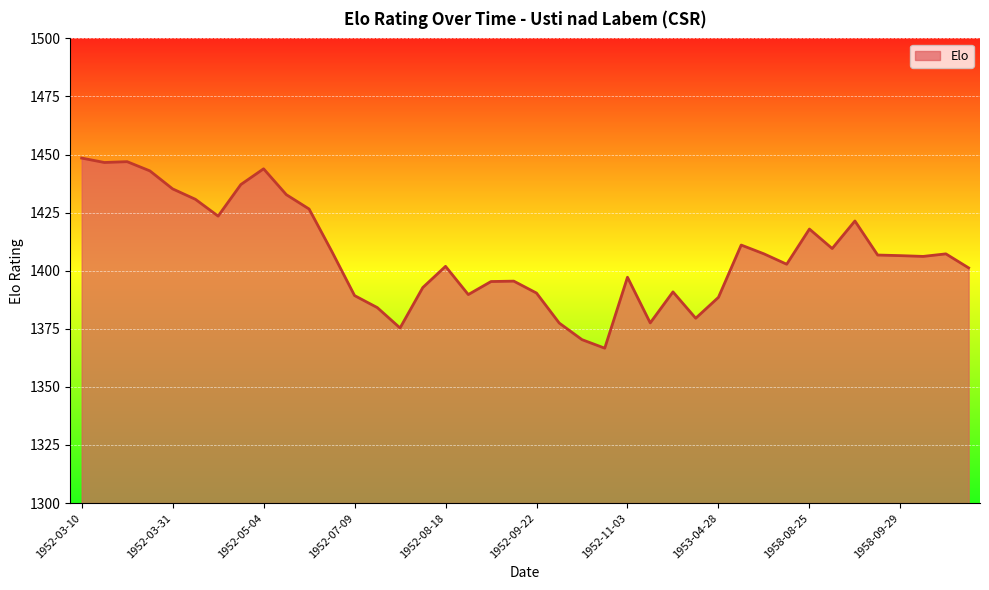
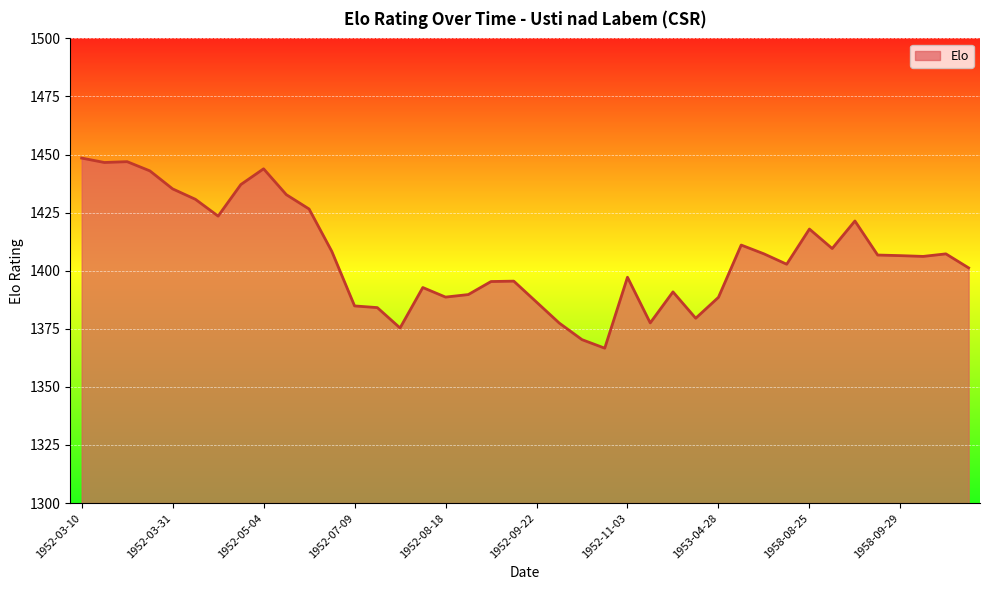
  {
    "1952-03-10": 1448,
    "1952-03-31": 1435,
    "1952-05-04": 1444,
-   "1952-07-09": 1389,
-   "1952-08-18": 1402,
-   "1952-09-22": 1390,
+   "1952-07-09": 1385,
+   "1952-08-18": 1389,
+   "1952-09-22": 1387,
    "1952-11-03": 1397,
    "1953-04-28": 1389,
    "1958-08-25": 1418,
    "1958-09-29": 1407
  }
